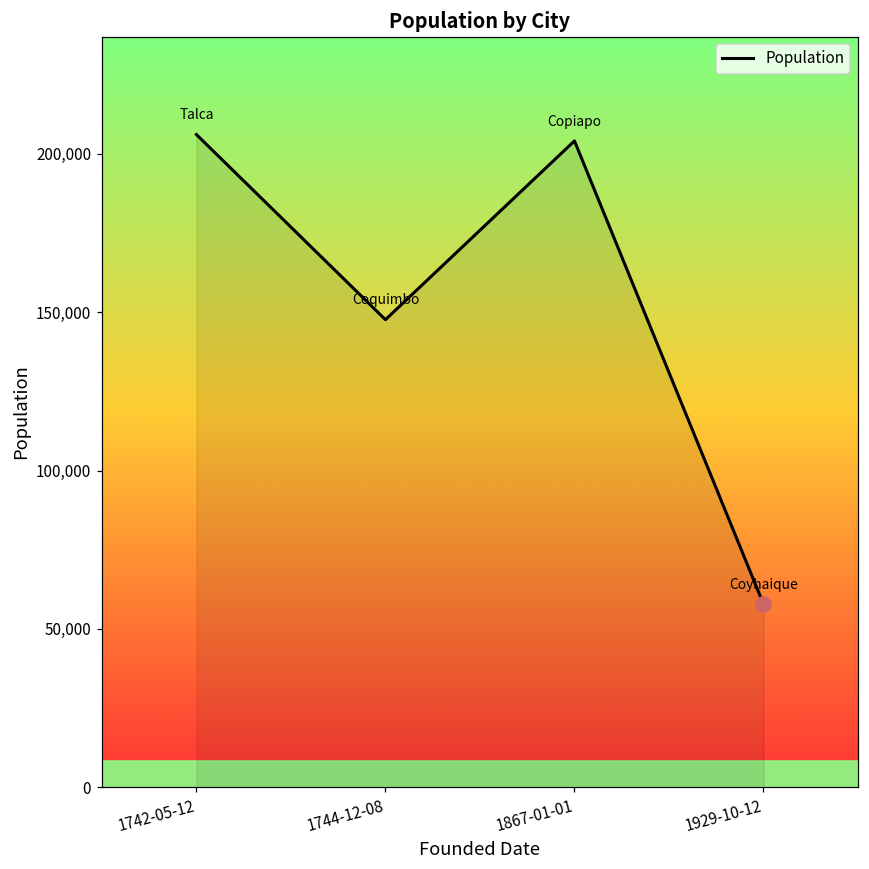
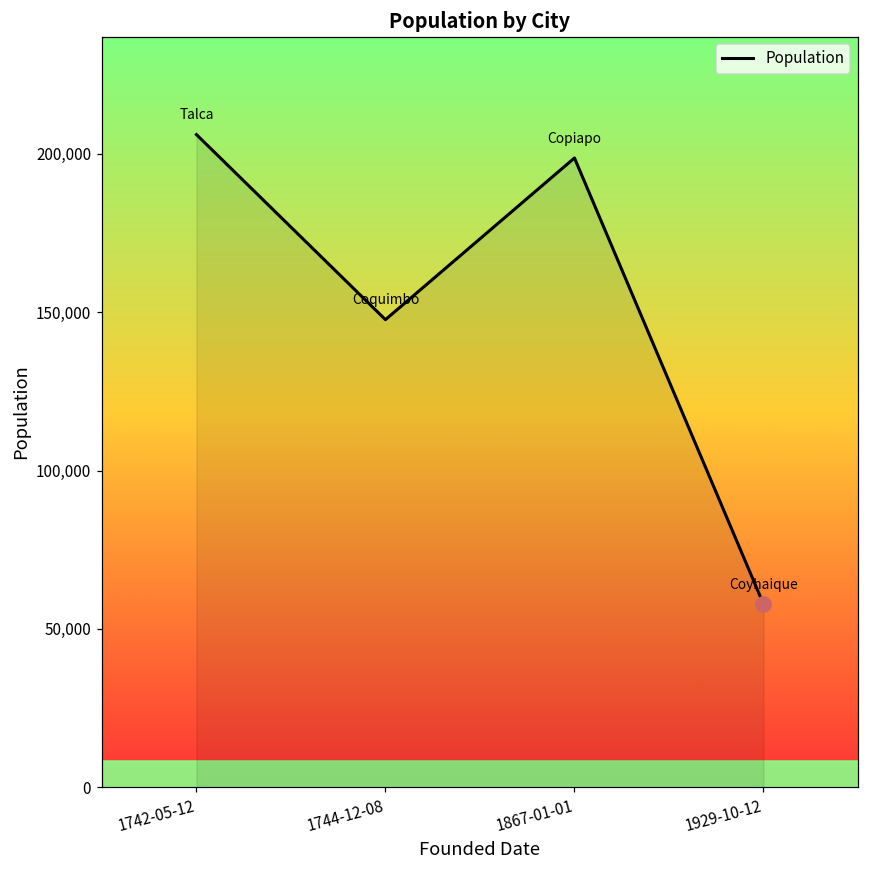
  {
    "Population": {
      "1742-05-12": "206,000",
      "1744-12-08": "148,000",
-     "1867-01-01": "204,000"
+     "1867-01-01": "199,000"
    }
  }
